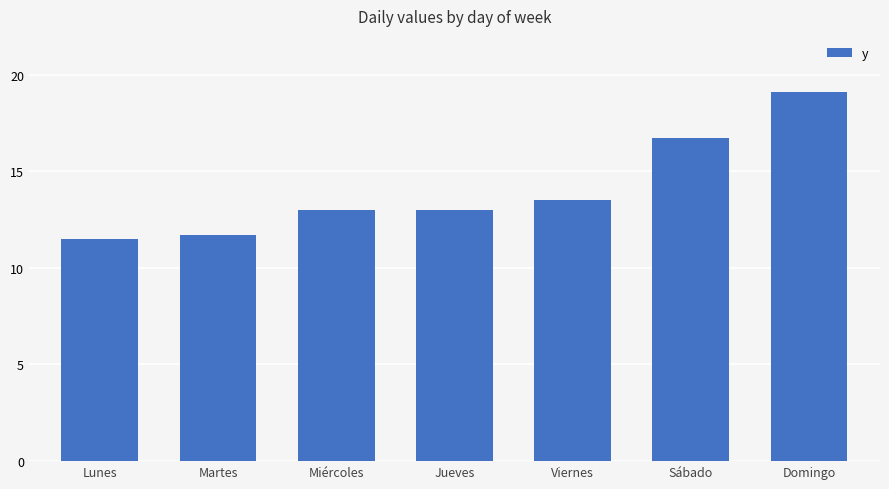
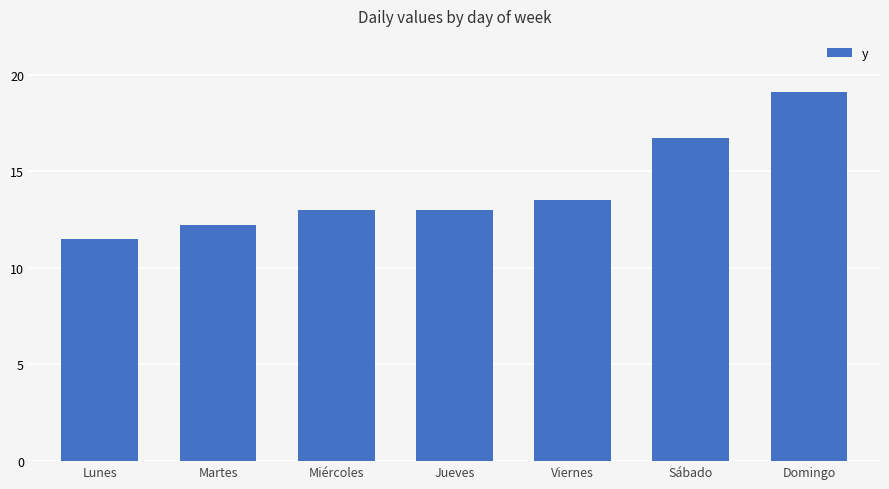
  {
    "Lunes": 11.5,
-   "Martes": 11.7,
+   "Martes": 12.2,
    "Miércoles": 13.0,
    "Jueves": 13.0,
    "Viernes": 13.5,
    "Sábado": 16.7,
    "Domingo": 19.1
  }
